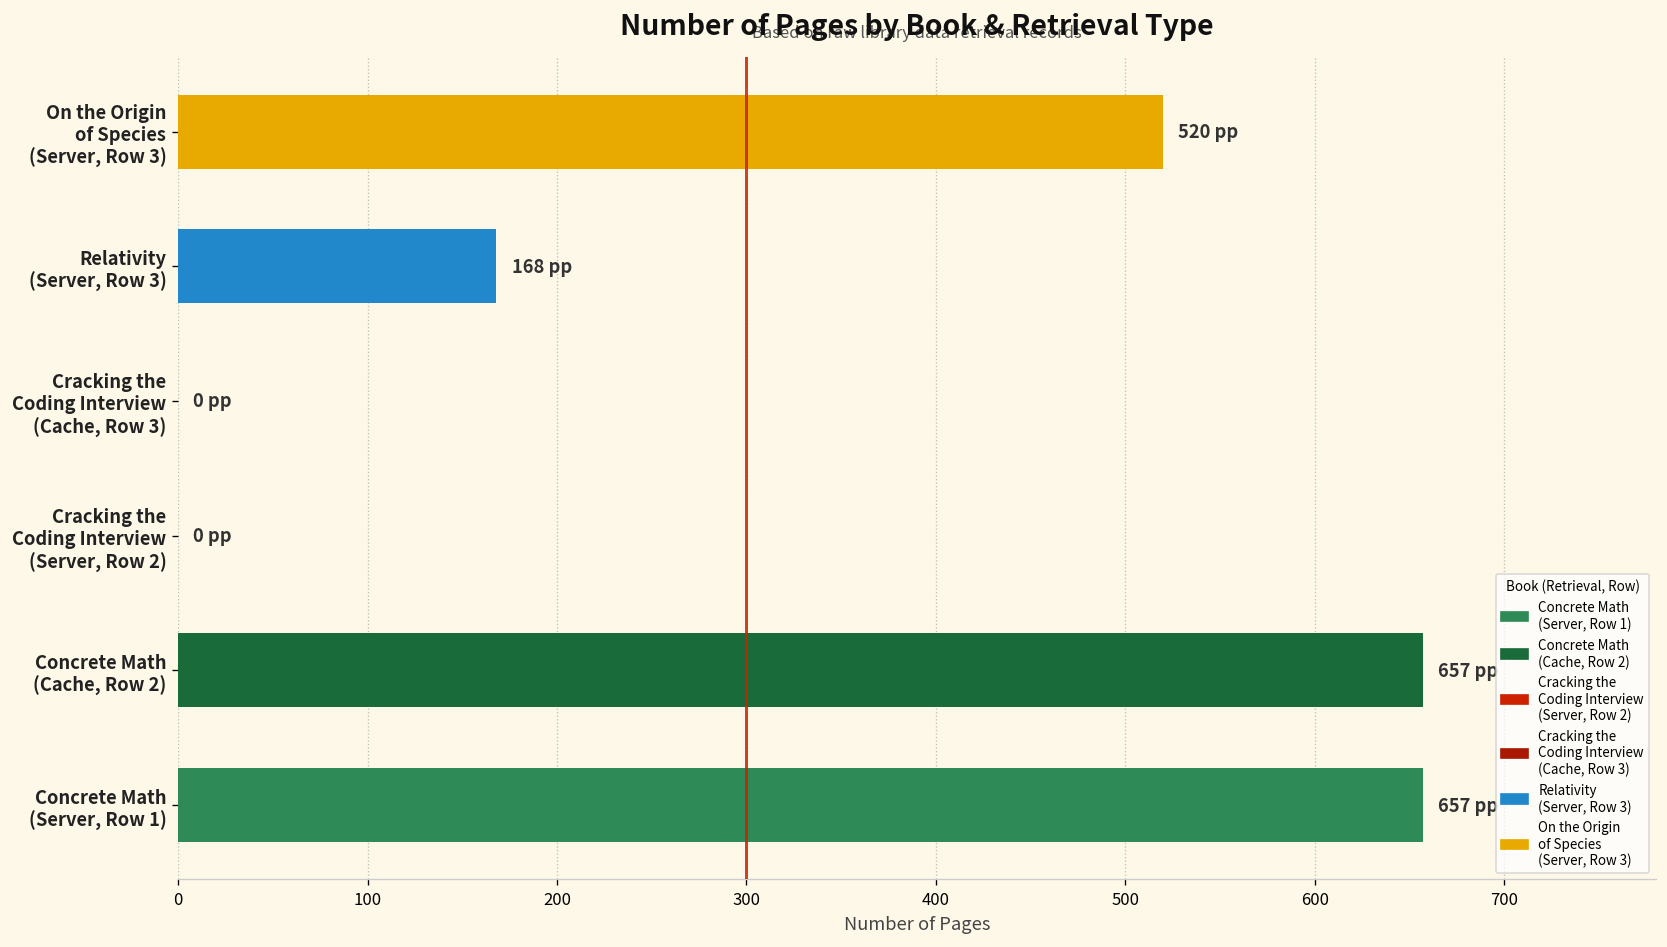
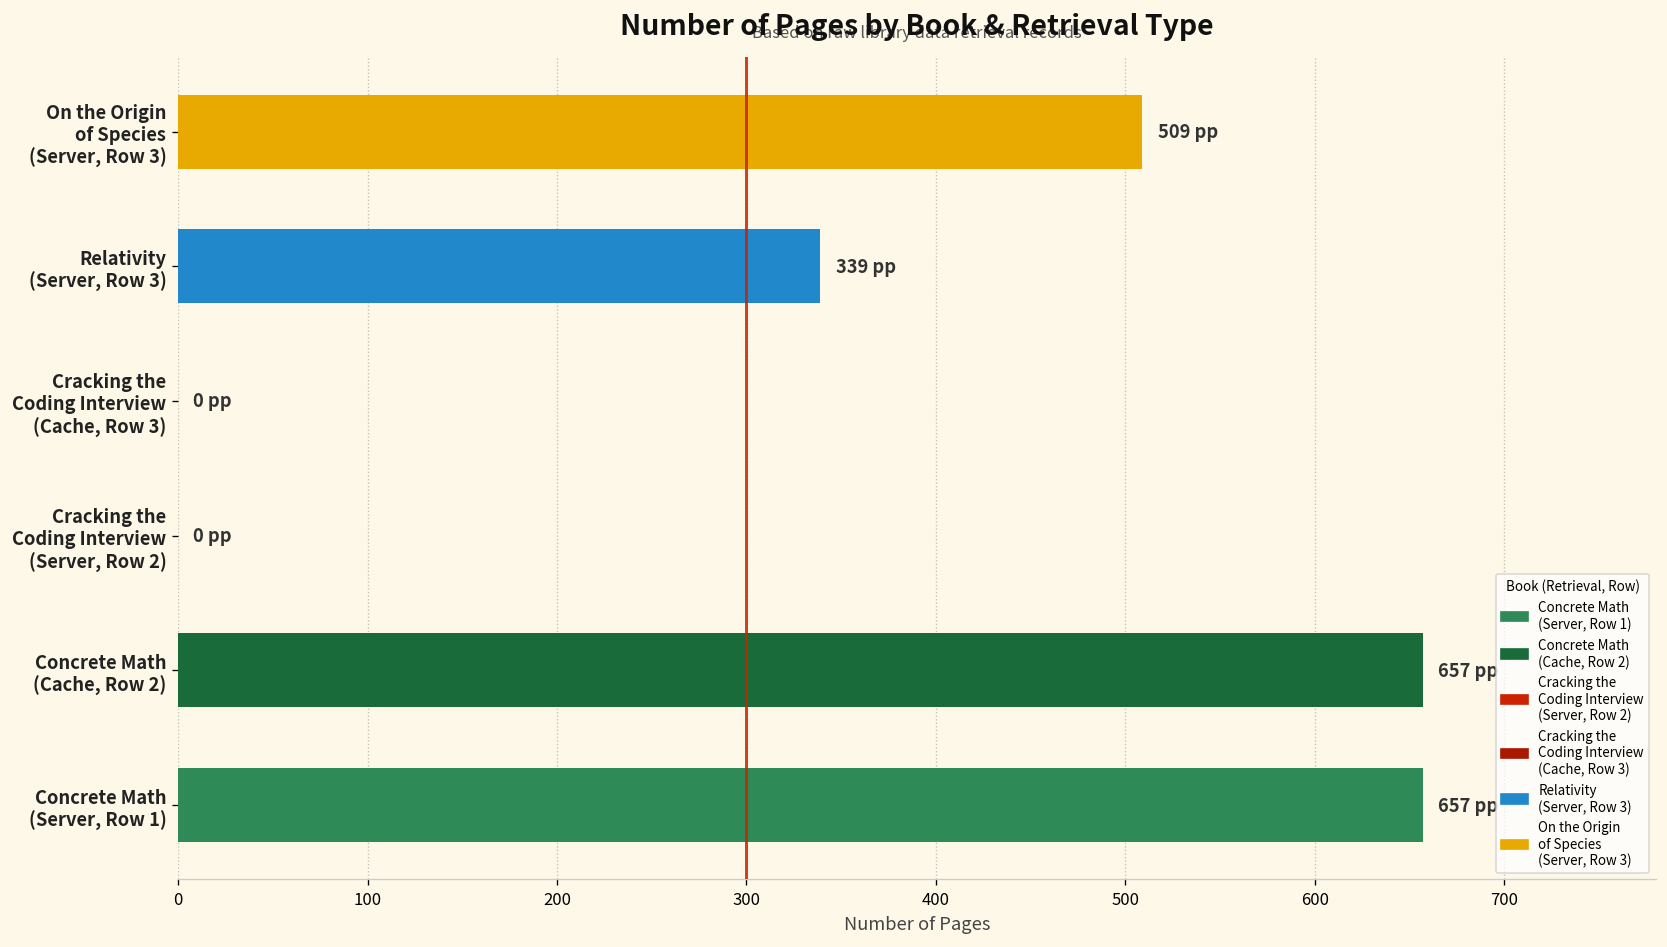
  {
    "Relativity (Server, Row 3)": {
-     "Relativity (Server, Row 3)": 168
+     "Relativity (Server, Row 3)": 339
    },
    "On the Origin of Species (Server, Row 3)": {
-     "On the Origin of Species (Server, Row 3)": 520
+     "On the Origin of Species (Server, Row 3)": 509
    }
  }
